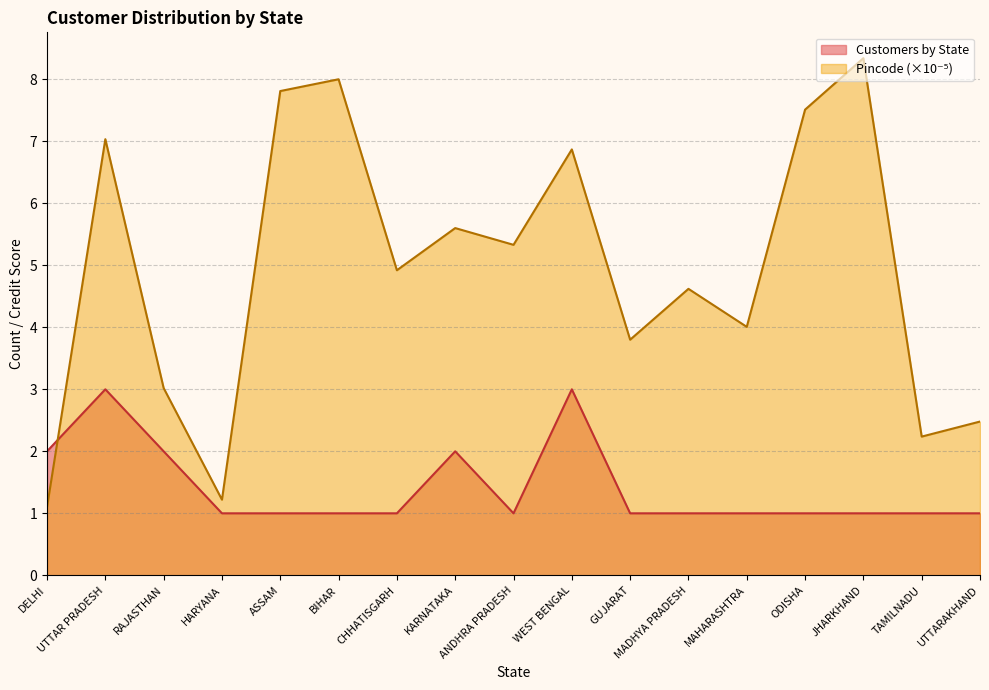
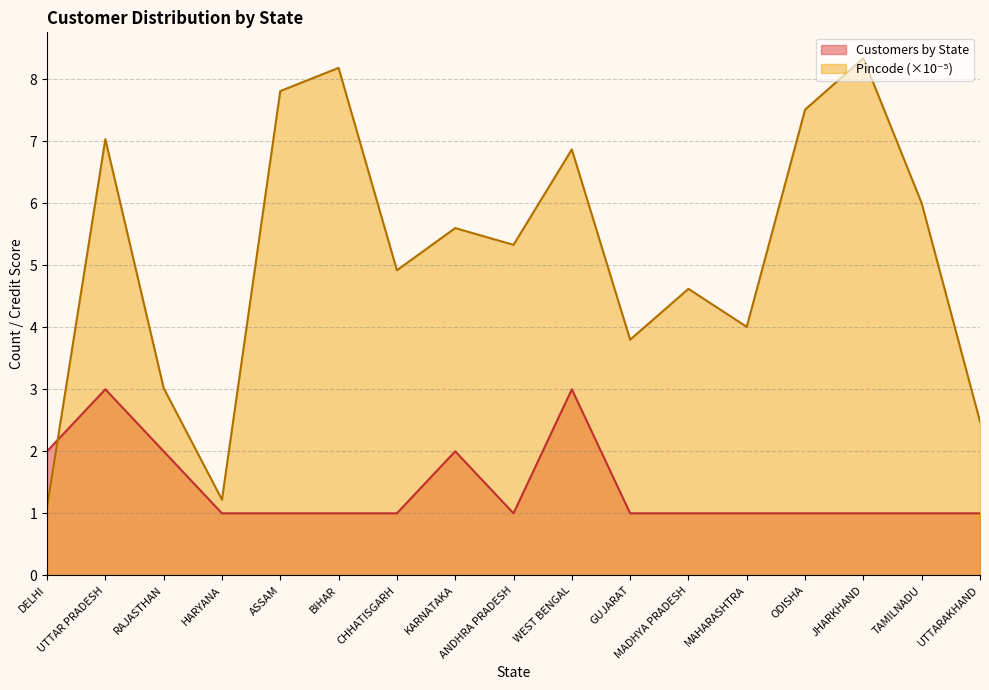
  {
    "Customers by State": {
      "DELHI": 2.0,
      "UTTAR PRADESH": 3.0,
      "RAJASTHAN": 2.0,
      "HARYANA": 1.0,
      "ASSAM": 1.0,
      "BIHAR": 1.0,
      "CHHATISGARH": 1.0,
      "KARNATAKA": 2.0,
      "ANDHRA PRADESH": 1.0,
      "WEST BENGAL": 3.0,
      "GUJARAT": 1.0,
      "MADHYA PRADESH": 1.0,
      "MAHARASHTRA": 1.0,
      "ODISHA": 1.0,
      "JHARKHAND": 1.0,
      "TAMILNADU": 1.0,
      "UTTARAKHAND": 1.0
    },
    "Pincode (×10⁻⁵)": {
      "DELHI": 1.1,
      "UTTAR PRADESH": 7.0,
      "RAJASTHAN": 3.0,
      "HARYANA": 1.2,
      "ASSAM": 7.8,
-     "BIHAR": 8.0,
+     "BIHAR": 8.2,
      "CHHATISGARH": 4.9,
      "KARNATAKA": 5.6,
      "ANDHRA PRADESH": 5.3,
      "WEST BENGAL": 6.9,
      "GUJARAT": 3.8,
      "MADHYA PRADESH": 4.6,
      "MAHARASHTRA": 4.0,
      "ODISHA": 7.5,
-     "TAMILNADU": 2.2,
+     "TAMILNADU": 6.0,
      "UTTARAKHAND": 2.5
    }
  }
